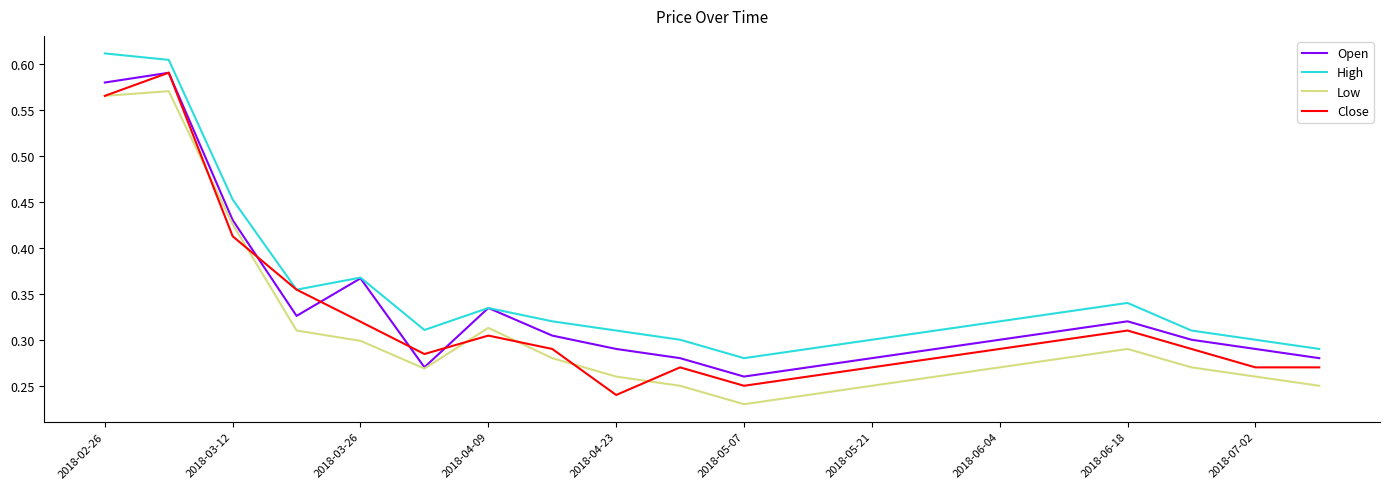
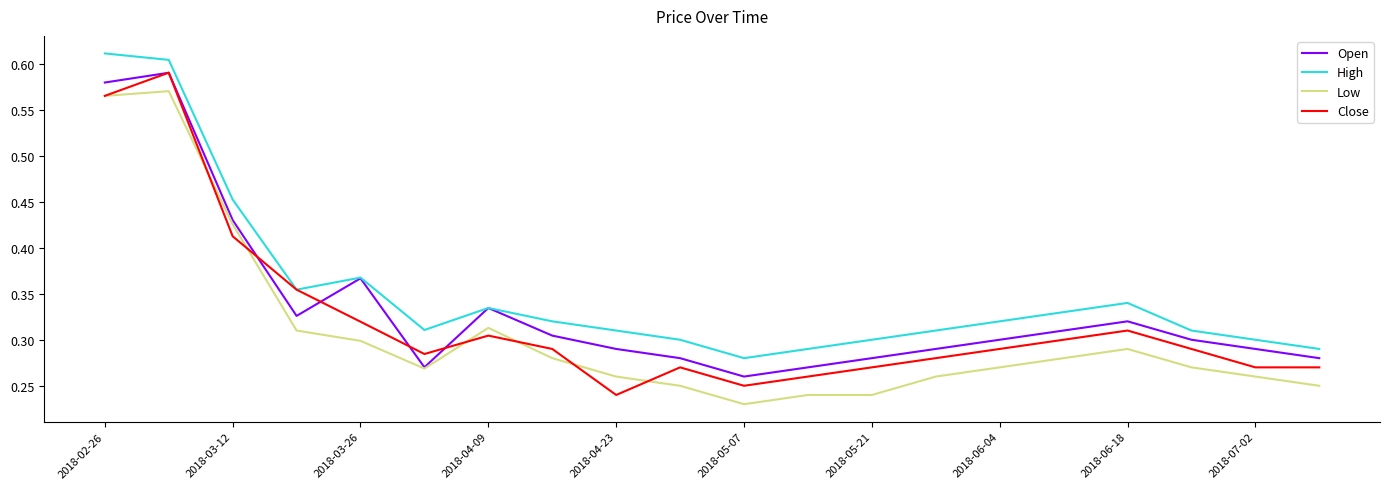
  {
    "Open": {
      "2018-02-26": 0.58,
      "2018-03-12": 0.43,
      "2018-04-23": 0.29,
      "2018-05-07": 0.26,
      "2018-05-21": 0.28,
      "2018-06-04": 0.30,
      "2018-06-18": 0.32,
      "2018-07-02": 0.29
    },
    "High": {
      "2018-02-26": 0.61,
      "2018-03-12": 0.45,
      "2018-04-23": 0.31,
      "2018-05-07": 0.28,
      "2018-05-21": 0.30,
      "2018-06-04": 0.32,
      "2018-06-18": 0.34,
      "2018-07-02": 0.30
    },
    "Low": {
      "2018-03-12": 0.43,
      "2018-03-26": 0.30,
      "2018-04-09": 0.31,
      "2018-04-23": 0.26,
      "2018-05-07": 0.23,
-     "2018-05-21": 0.25,
+     "2018-05-21": 0.24,
      "2018-06-04": 0.27,
      "2018-06-18": 0.29,
      "2018-07-02": 0.26
    },
    "Close": {
      "2018-03-12": 0.41,
      "2018-03-26": 0.32,
      "2018-04-09": 0.30,
      "2018-04-23": 0.24,
      "2018-05-07": 0.25,
      "2018-05-21": 0.27,
      "2018-06-04": 0.29,
      "2018-06-18": 0.31,
      "2018-07-02": 0.27
    }
  }
